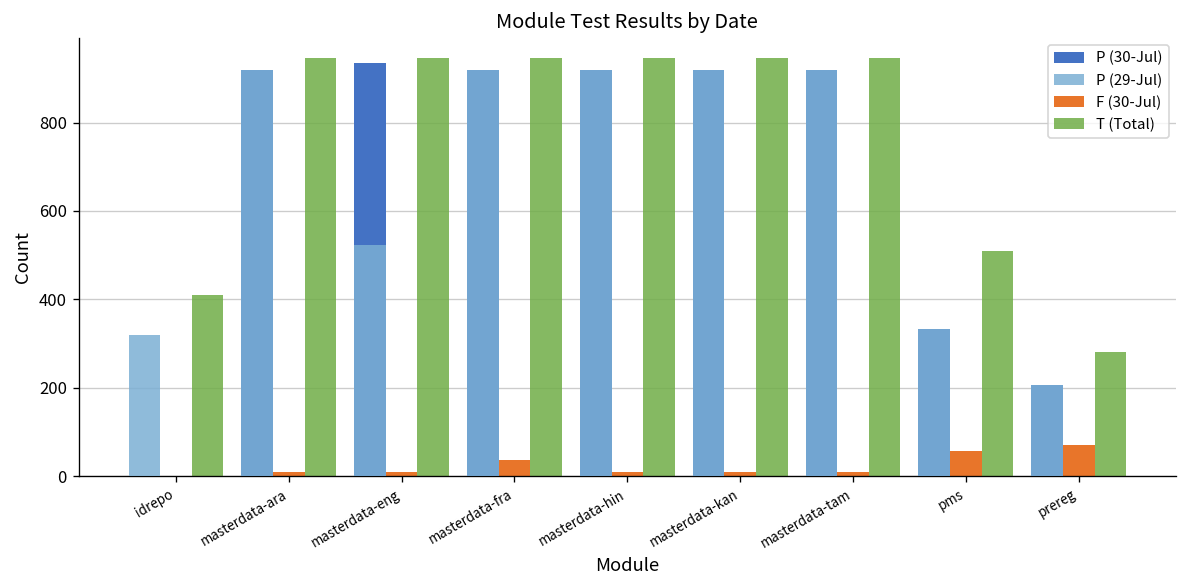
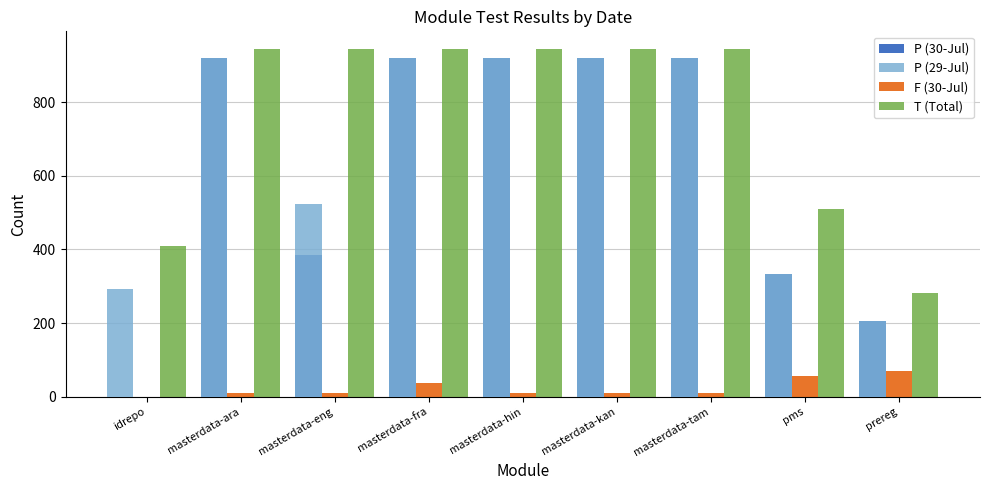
  {
    "P (30-Jul)": {
      "idrepo": 0,
      "masterdata-ara": 920,
-     "masterdata-eng": 940,
+     "masterdata-eng": 390,
      "masterdata-fra": 920,
      "masterdata-hin": 920,
      "masterdata-kan": 920,
      "masterdata-tam": 920,
      "pms": 330,
      "prereg": 210
    },
    "P (29-Jul)": {
-     "idrepo": 320,
+     "idrepo": 290,
      "masterdata-ara": 920,
      "masterdata-fra": 920,
      "masterdata-hin": 920,
      "masterdata-kan": 920,
      "masterdata-tam": 920,
      "pms": 330,
      "prereg": 210
    },
    "F (30-Jul)": {
      "idrepo": 0,
      "masterdata-ara": 10,
      "masterdata-eng": 10,
      "masterdata-fra": 40,
      "masterdata-hin": 10,
      "masterdata-kan": 10,
      "masterdata-tam": 10,
      "pms": 60,
      "prereg": 70
    },
    "T (Total)": {
      "idrepo": 410,
      "masterdata-ara": 950,
      "masterdata-eng": 950,
      "masterdata-fra": 950,
      "masterdata-hin": 950,
      "masterdata-kan": 950,
      "masterdata-tam": 950,
      "pms": 510,
      "prereg": 280
    }
  }
